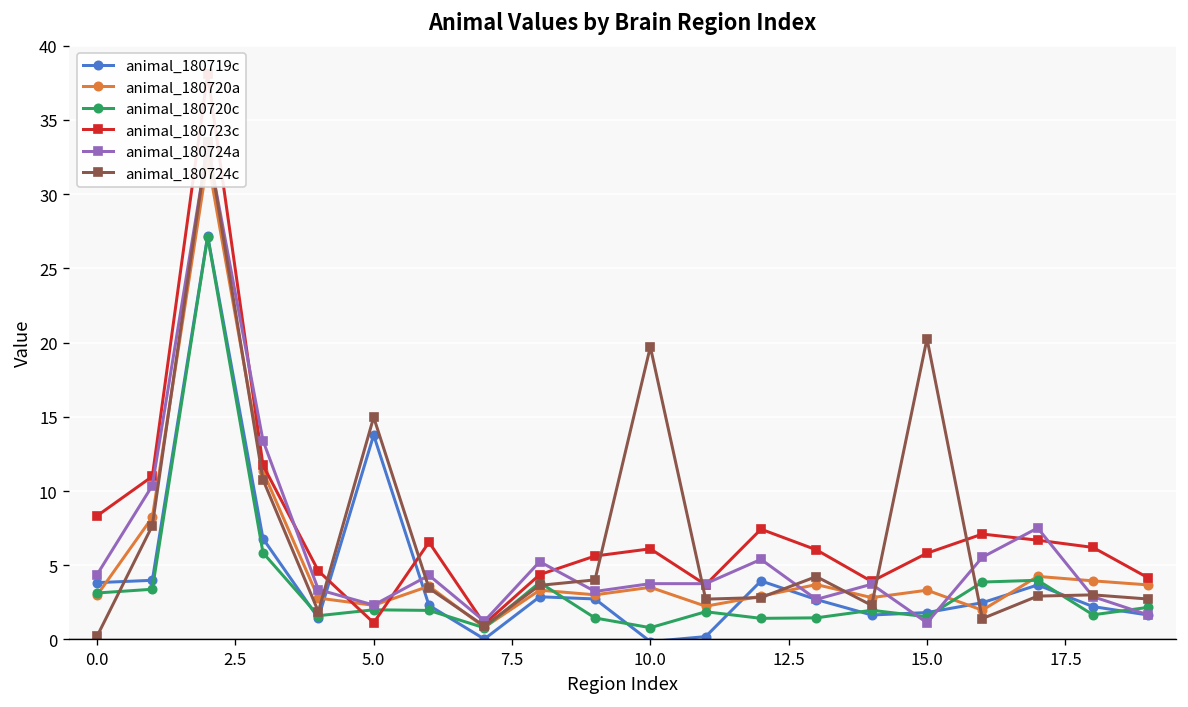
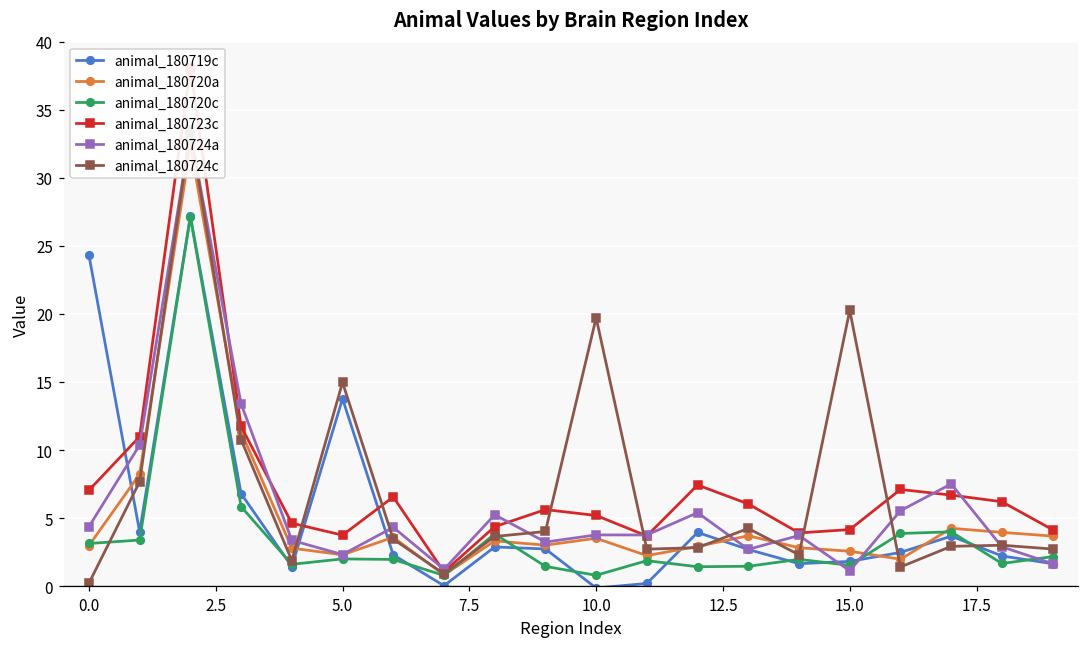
  {
    "animal_180719c": {
-     "0.0": 3.8,
+     "0.0": 24.3,
      "5.0": 13.8,
      "10.0": -0.1,
      "15.0": 1.8
    },
    "animal_180720a": {
      "10.0": 3.5,
-     "15.0": 3.3
+     "15.0": 2.6
    },
    "animal_180720c": {
      "5.0": 2.0,
      "10.0": 0.8,
      "15.0": 1.5
    },
    "animal_180723c": {
-     "0.0": 8.3,
-     "5.0": 1.1,
-     "10.0": 6.1,
-     "15.0": 5.8
+     "0.0": 7.0,
+     "5.0": 3.7,
+     "10.0": 5.2,
+     "15.0": 4.2
    },
    "animal_180724a": {
      "0.0": 4.4,
      "10.0": 3.8,
      "15.0": 1.1
    },
    "animal_180724c": {
      "0.0": 0.2,
      "5.0": 15.0,
      "10.0": 19.7,
      "15.0": 20.3
    }
  }
